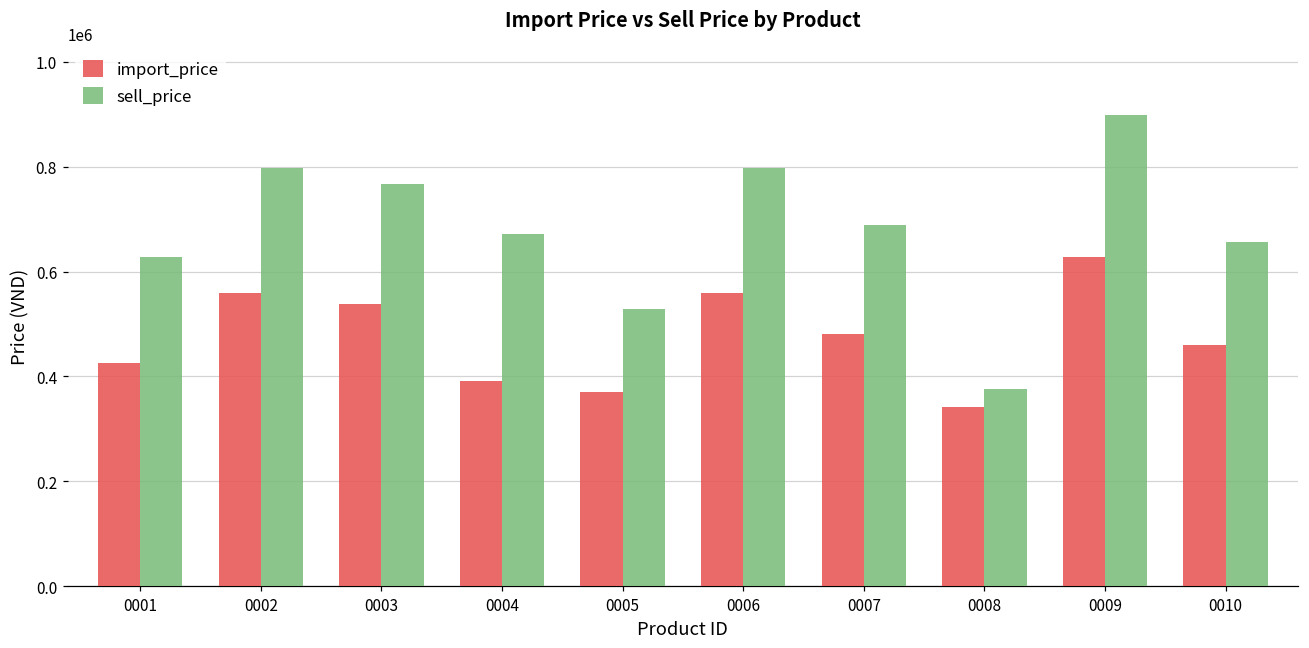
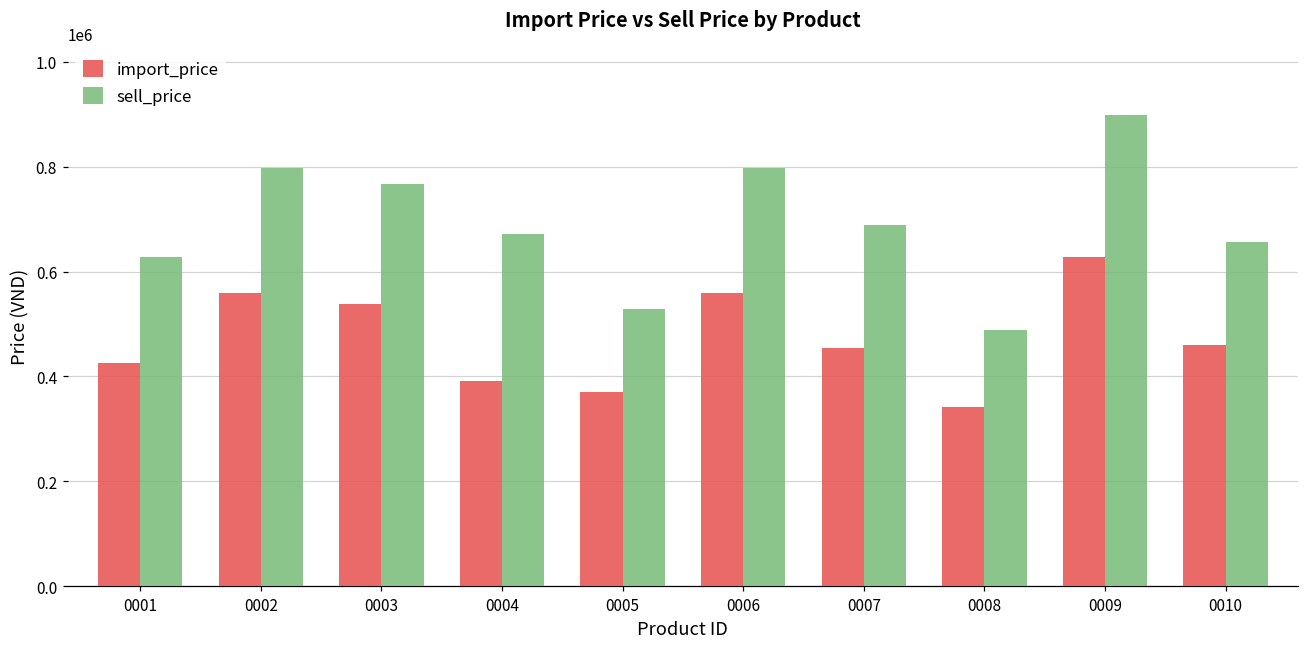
  {
    "import_price": {
      "0001": 430000,
      "0002": 560000,
      "0003": 540000,
      "0004": 390000,
      "0005": 370000,
      "0006": 560000,
-     "0007": 480000,
+     "0007": 460000,
      "0008": 340000,
      "0009": 630000,
      "0010": 460000
    },
    "sell_price": {
      "0001": 630000,
      "0002": 800000,
      "0003": 770000,
      "0004": 670000,
      "0005": 530000,
      "0006": 800000,
      "0007": 690000,
-     "0008": 380000,
+     "0008": 490000,
      "0009": 900000,
      "0010": 660000
    }
  }
